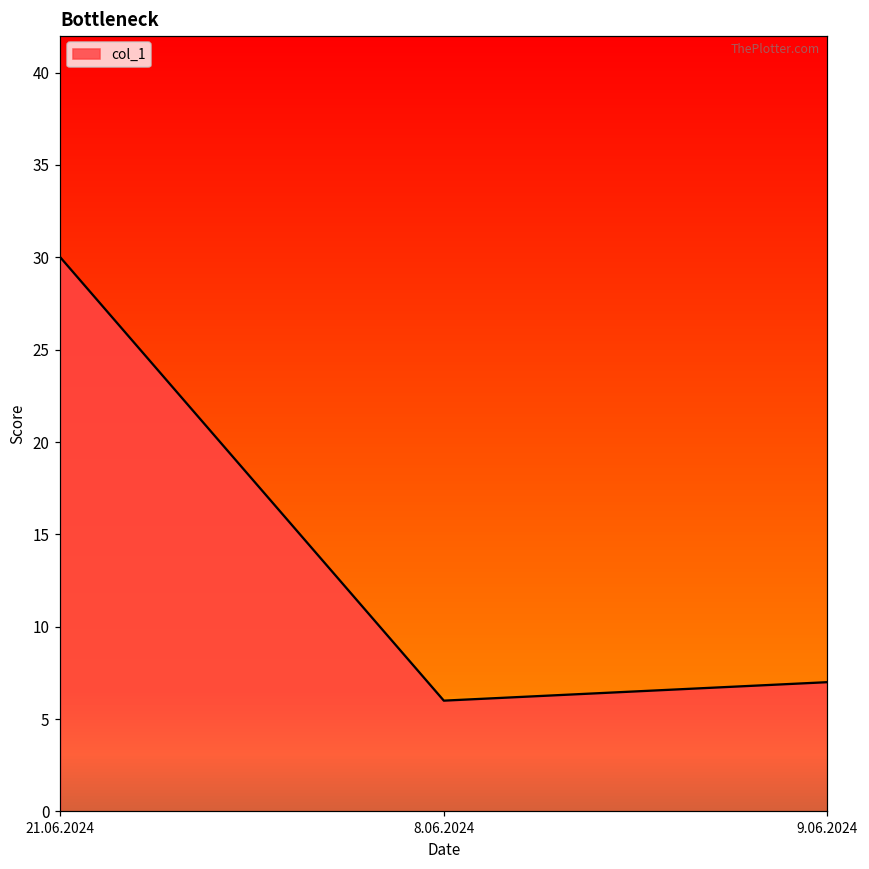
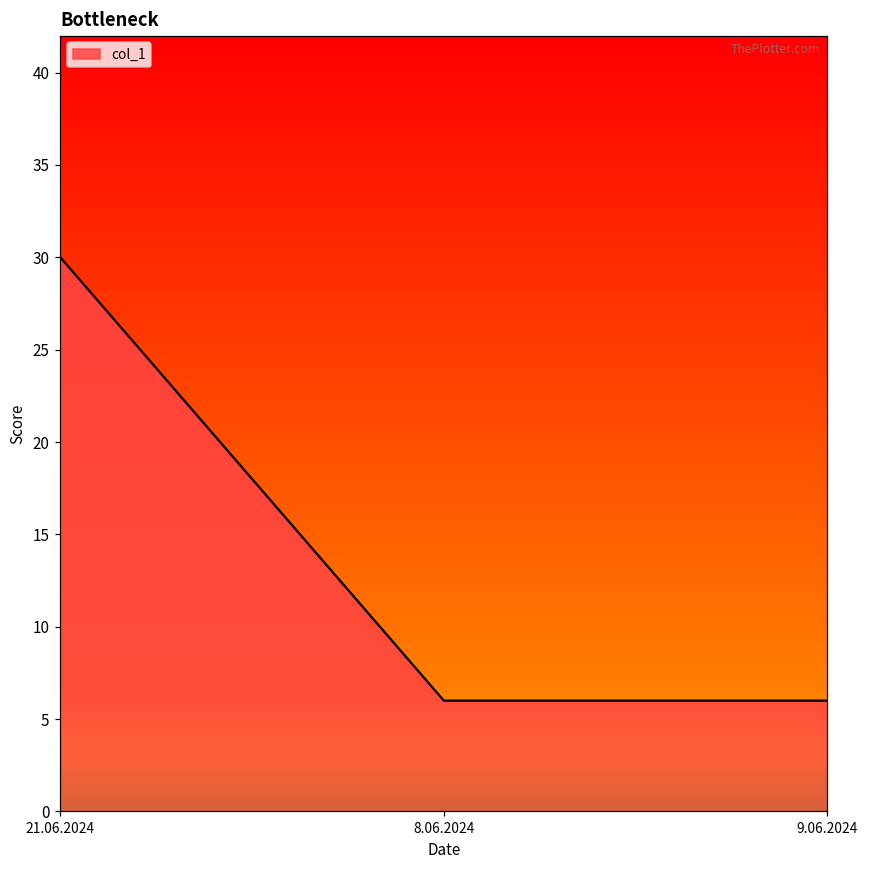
  {
    "21.06.2024": 30,
    "8.06.2024": 6,
-   "9.06.2024": 7
+   "9.06.2024": 6
  }
